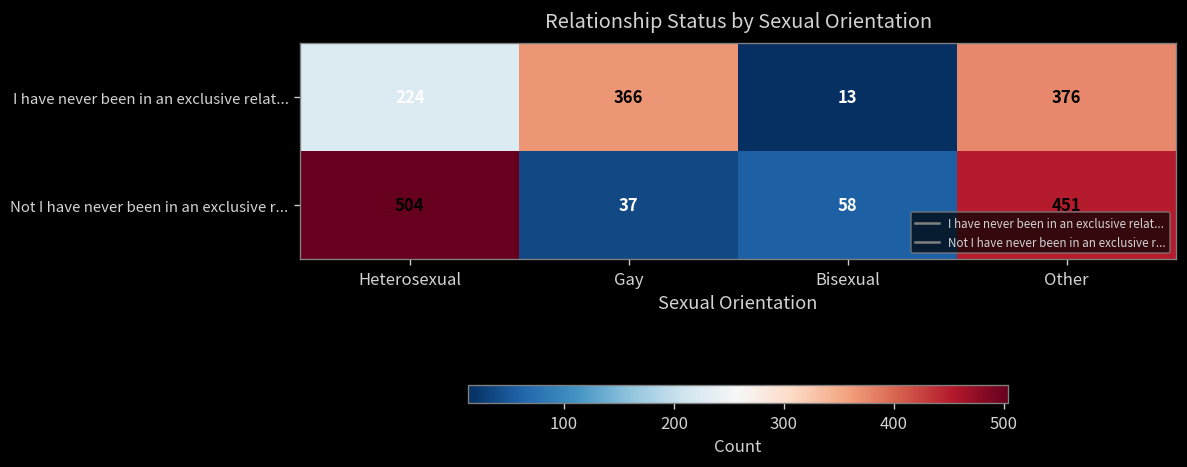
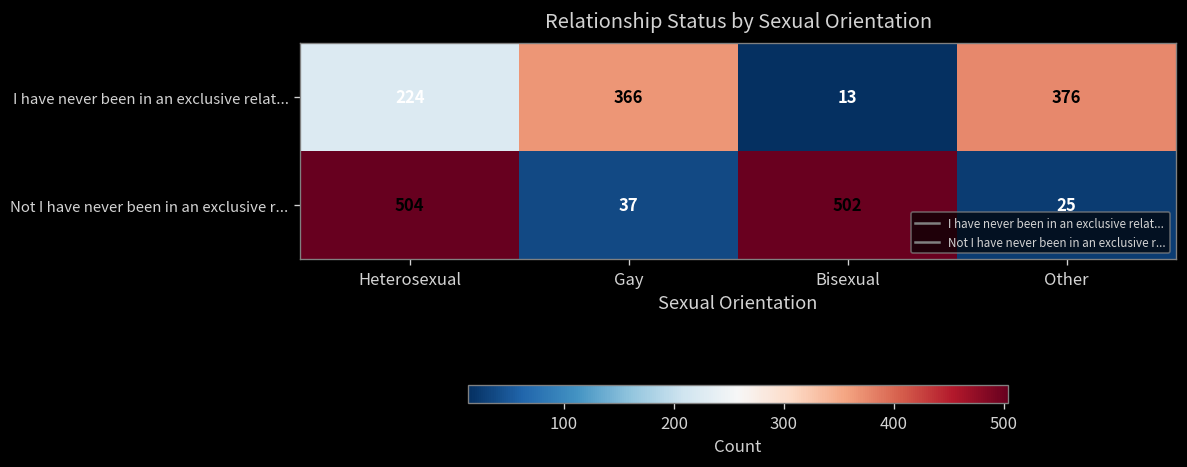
  {
    "I have never been in an exclusive relat...": {
      "Gay": 366,
      "Bisexual": 13,
      "Other": 376
    },
    "Not I have never been in an exclusive r...": {
      "Heterosexual": 504,
      "Gay": 37,
-     "Bisexual": 58,
-     "Other": 451
+     "Bisexual": 502,
+     "Other": 25
    }
  }
